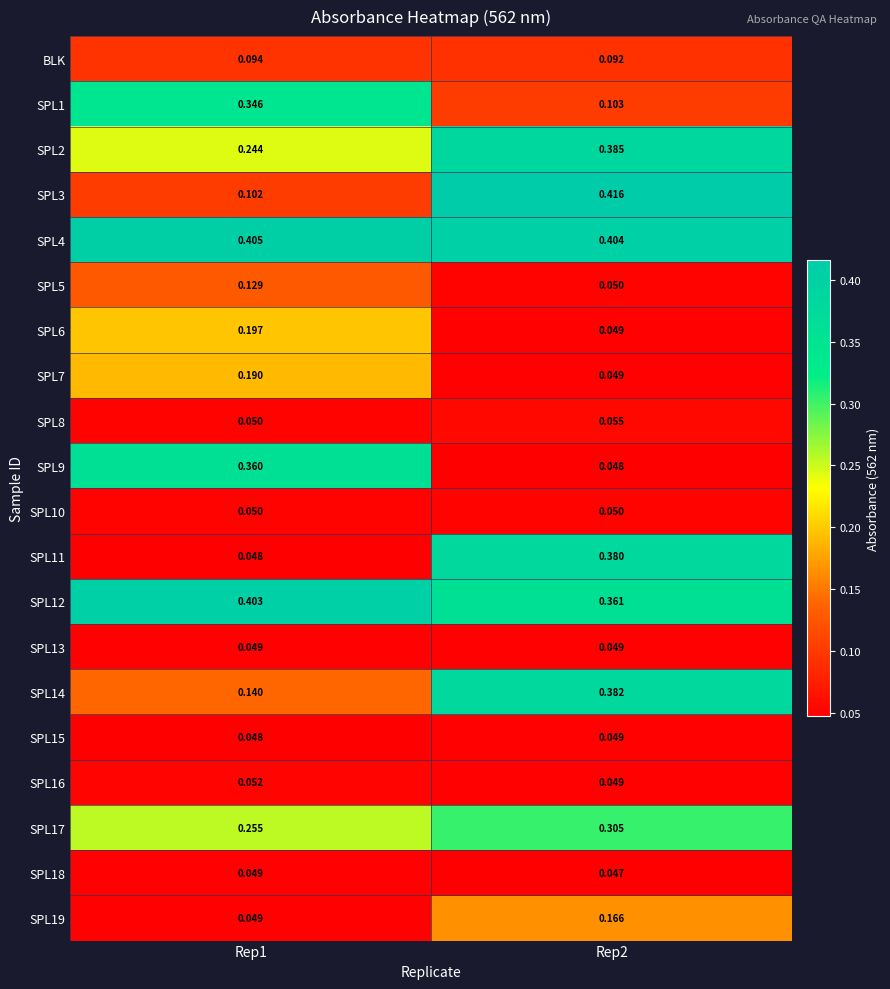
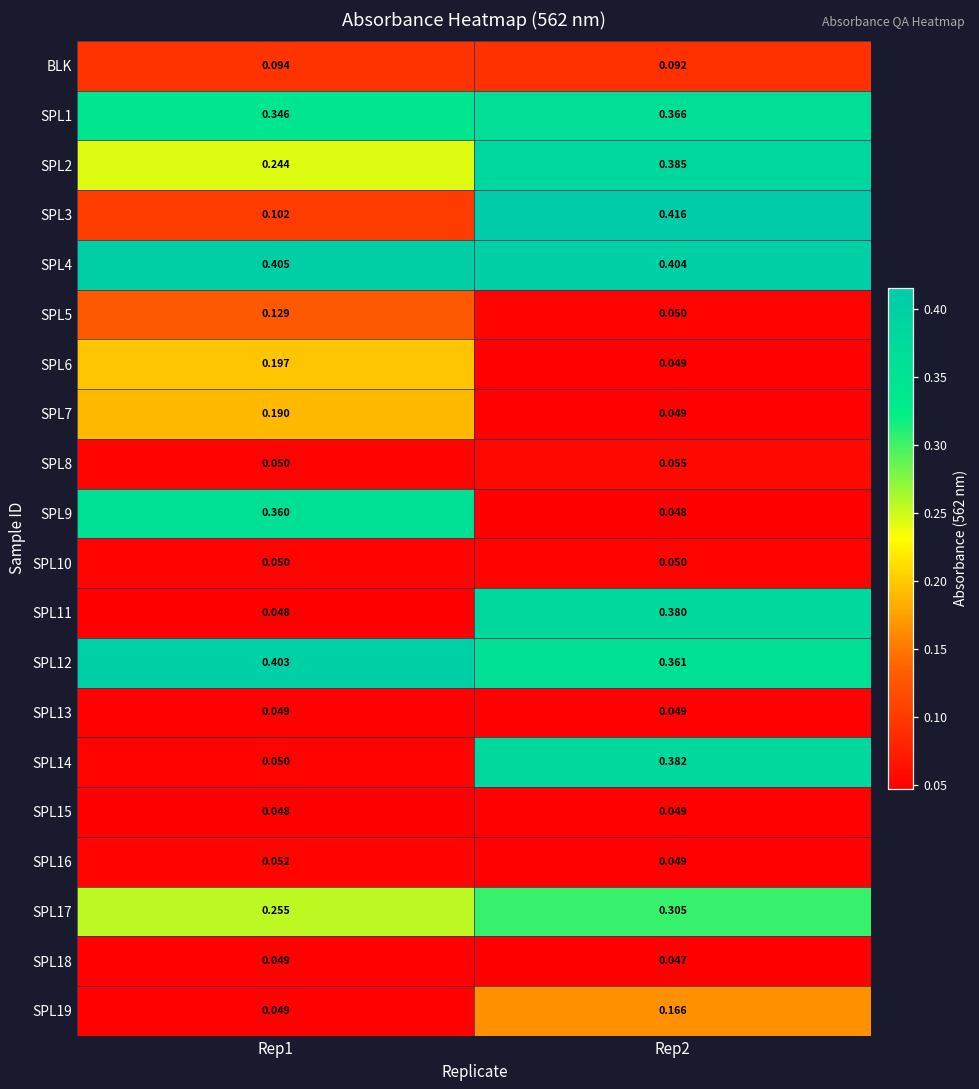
  {
    "BLK": {
      "Rep1": 0.094,
      "Rep2": 0.092
    },
    "SPL1": {
      "Rep1": 0.346,
-     "Rep2": 0.103
+     "Rep2": 0.366
    },
    "SPL2": {
      "Rep1": 0.244,
      "Rep2": 0.385
    },
    "SPL3": {
      "Rep1": 0.102,
      "Rep2": 0.416
    },
    "SPL4": {
      "Rep1": 0.405,
      "Rep2": 0.404
    },
    "SPL5": {
      "Rep1": 0.129,
      "Rep2": 0.050
    },
    "SPL6": {
      "Rep1": 0.197,
      "Rep2": 0.049
    },
    "SPL7": {
      "Rep1": 0.190,
      "Rep2": 0.049
    },
    "SPL8": {
      "Rep1": 0.050,
      "Rep2": 0.055
    },
    "SPL9": {
      "Rep1": 0.360,
      "Rep2": 0.048
    },
    "SPL10": {
      "Rep1": 0.050,
      "Rep2": 0.050
    },
    "SPL11": {
      "Rep1": 0.048,
      "Rep2": 0.380
    },
    "SPL12": {
      "Rep1": 0.403,
      "Rep2": 0.361
    },
    "SPL13": {
      "Rep1": 0.049,
      "Rep2": 0.049
    },
    "SPL14": {
-     "Rep1": 0.140,
+     "Rep1": 0.050,
      "Rep2": 0.382
    },
    "SPL15": {
      "Rep1": 0.048,
      "Rep2": 0.049
    },
    "SPL16": {
      "Rep1": 0.052,
      "Rep2": 0.049
    },
    "SPL17": {
      "Rep1": 0.255,
      "Rep2": 0.305
    },
    "SPL18": {
      "Rep1": 0.049,
      "Rep2": 0.047
    },
    "SPL19": {
      "Rep1": 0.049,
      "Rep2": 0.166
    }
  }
